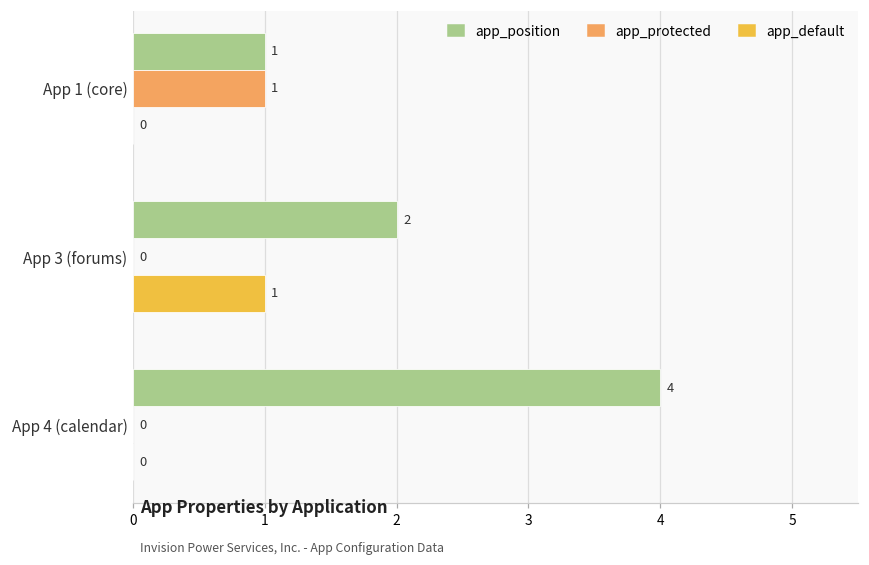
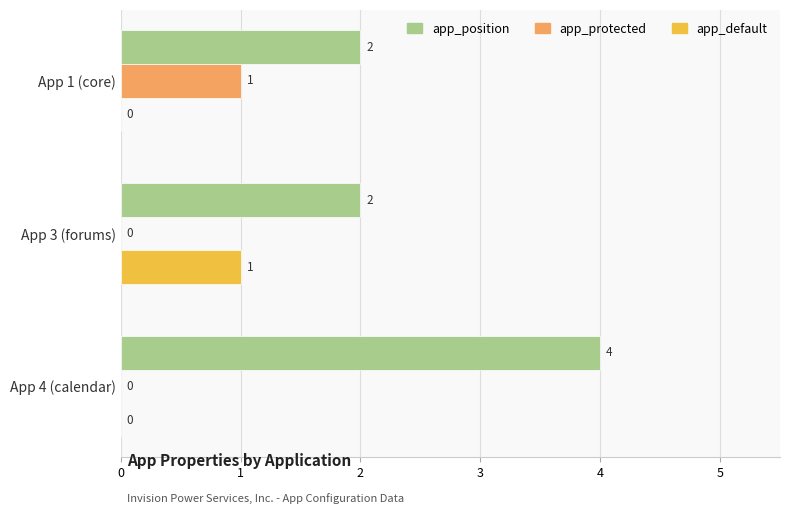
  {
    "app_position": {
-     "App 1 (core)": 1,
+     "App 1 (core)": 2,
      "App 3 (forums)": 2,
      "App 4 (calendar)": 4
    }
  }
